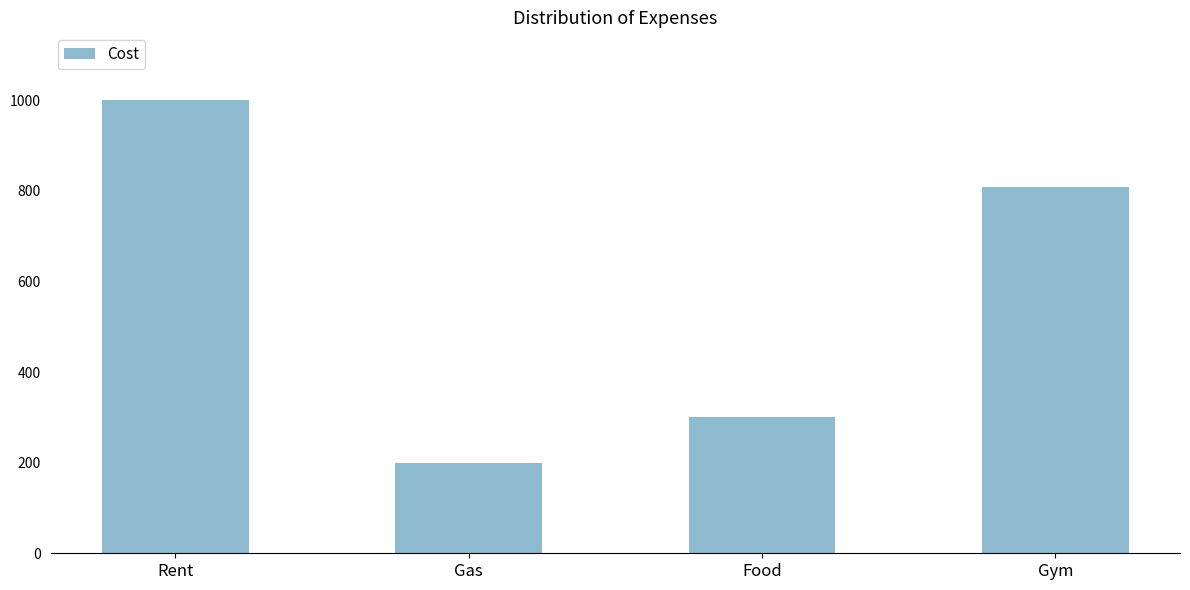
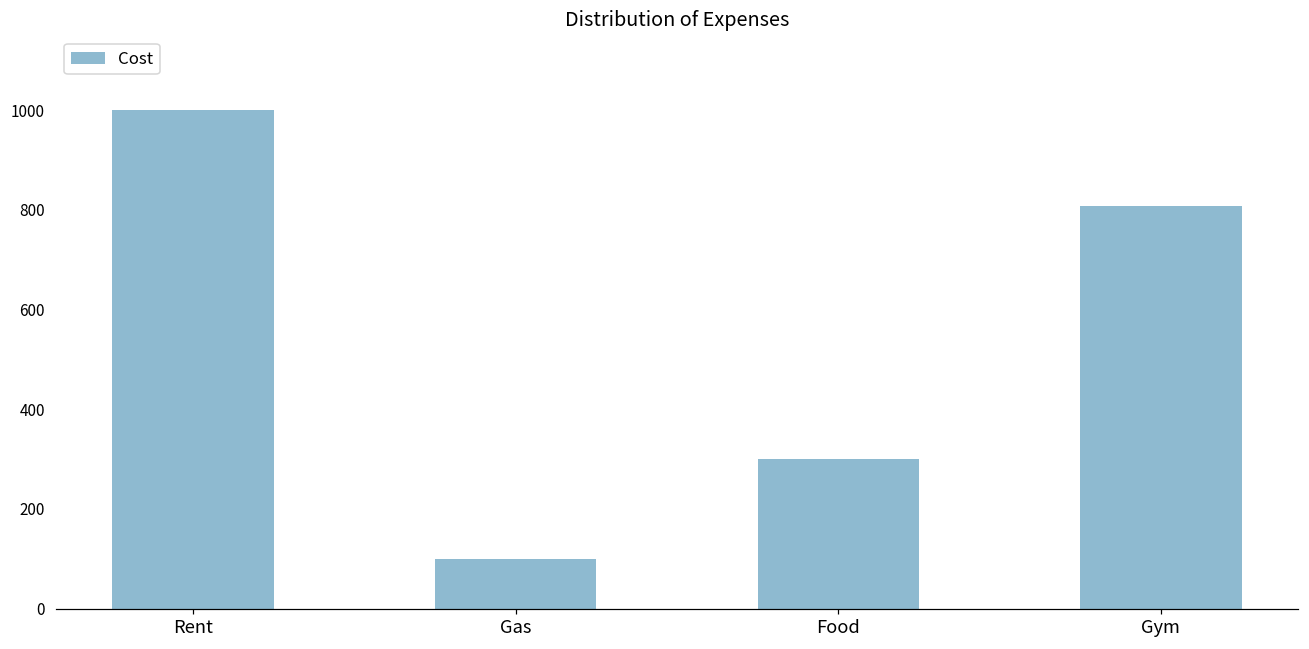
  {
    "Rent": 1000,
-   "Gas": 200,
+   "Gas": 100,
    "Food": 300,
    "Gym": 810
  }
